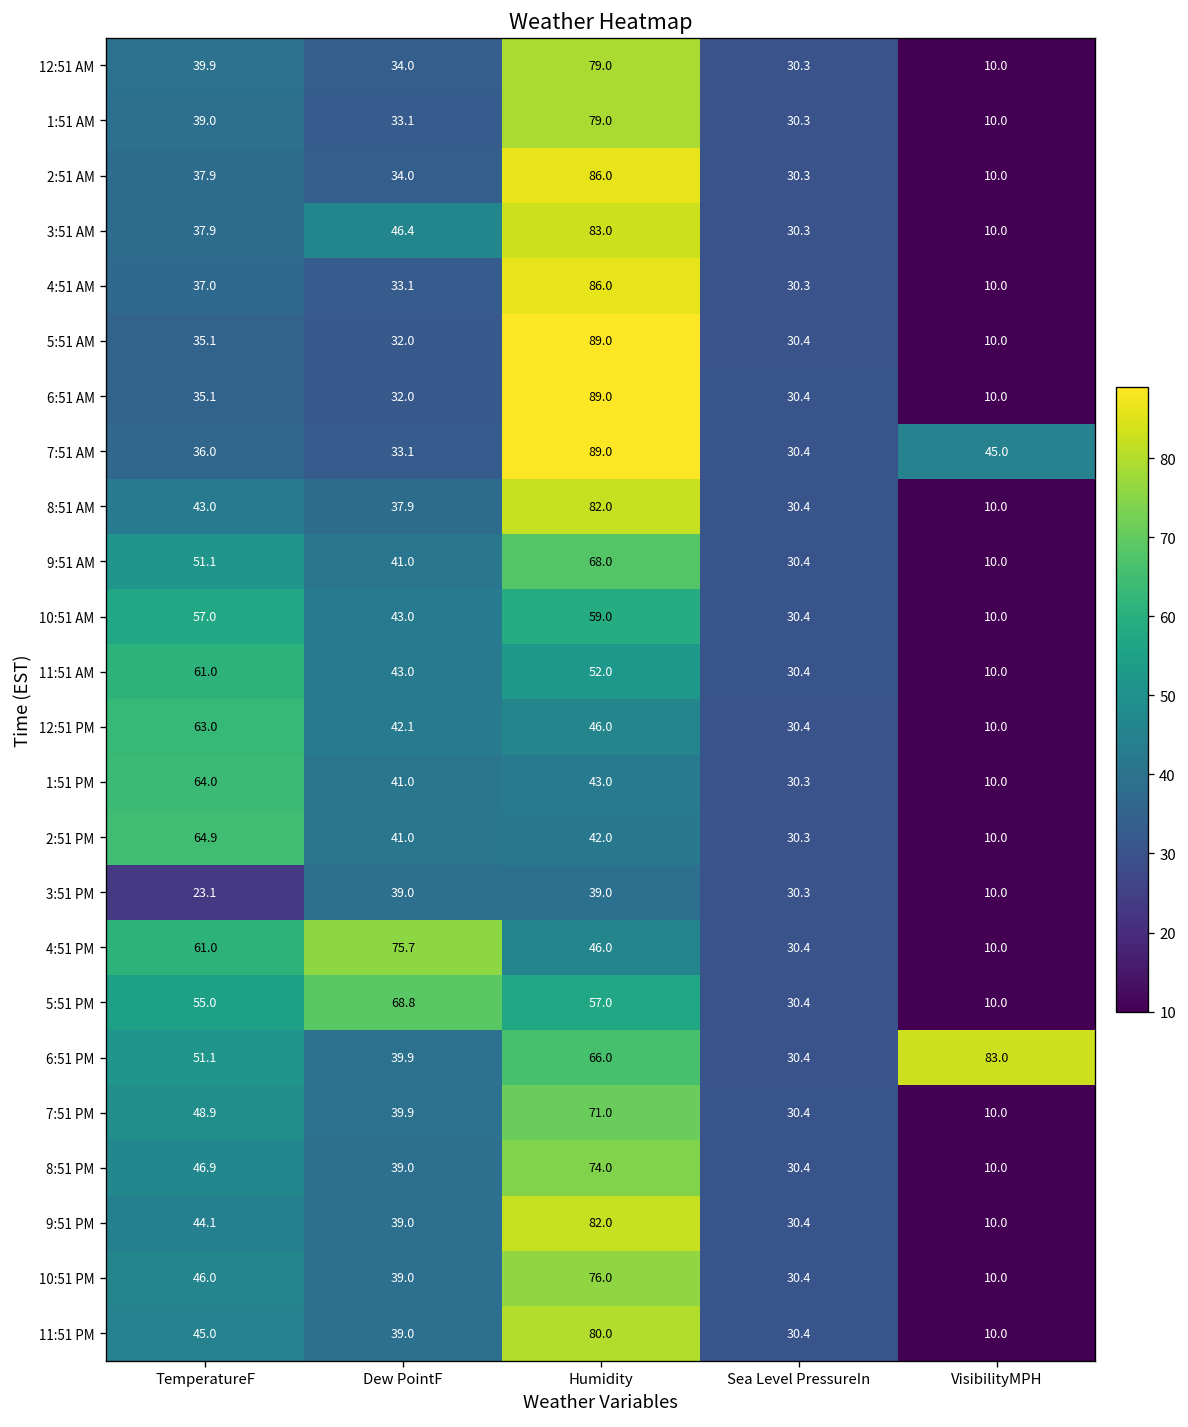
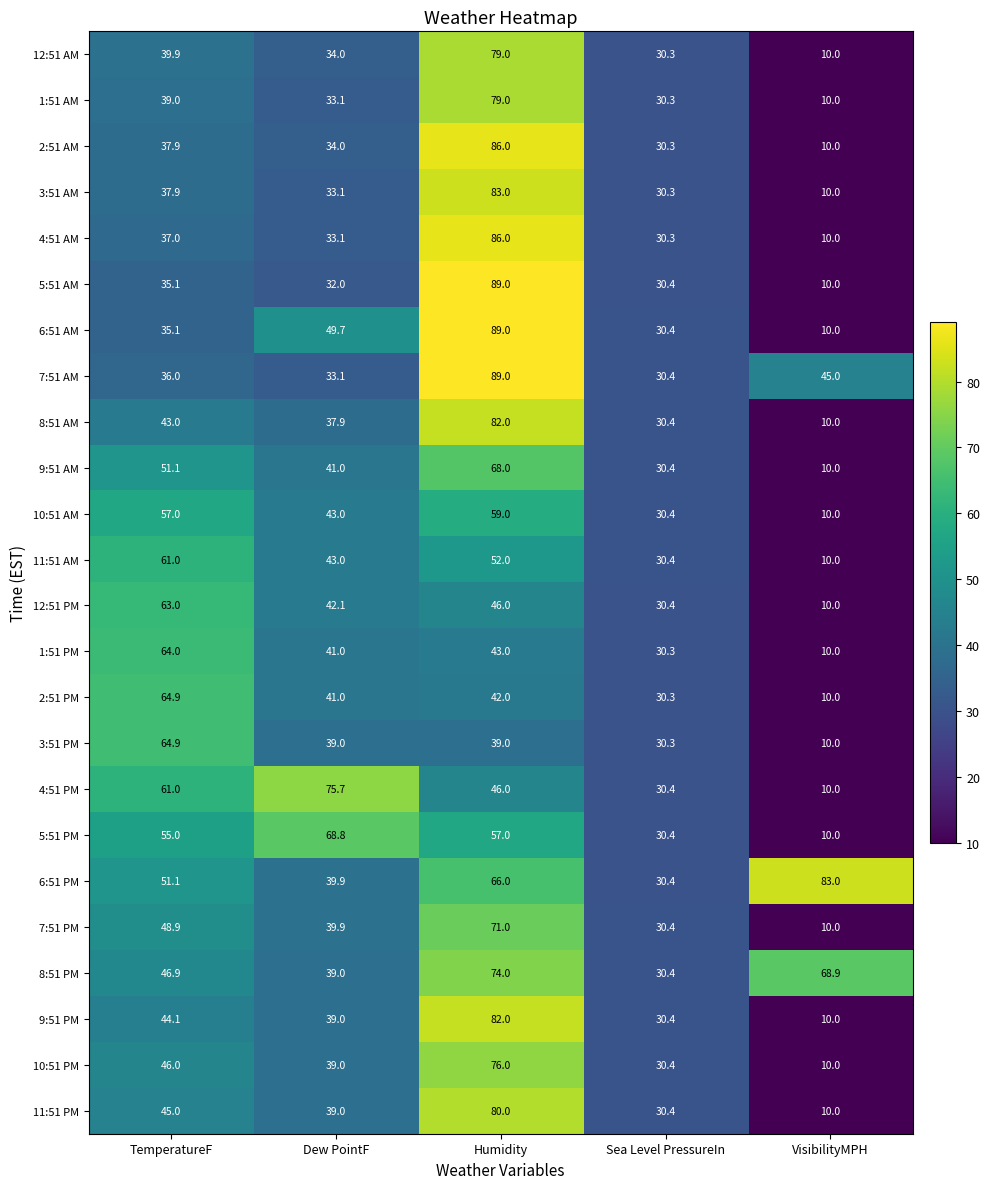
  {
    "12:51 AM": {
      "TemperatureF": 39.9,
      "Dew PointF": 34.0,
      "Humidity": 79.0,
      "Sea Level PressureIn": 30.3,
      "VisibilityMPH": 10.0
    },
    "1:51 AM": {
      "TemperatureF": 39.0,
      "Dew PointF": 33.1,
      "Humidity": 79.0,
      "Sea Level PressureIn": 30.3,
      "VisibilityMPH": 10.0
    },
    "2:51 AM": {
      "TemperatureF": 37.9,
      "Dew PointF": 34.0,
      "Humidity": 86.0,
      "Sea Level PressureIn": 30.3,
      "VisibilityMPH": 10.0
    },
    "3:51 AM": {
      "TemperatureF": 37.9,
-     "Dew PointF": 46.4,
+     "Dew PointF": 33.1,
      "Humidity": 83.0,
      "Sea Level PressureIn": 30.3,
      "VisibilityMPH": 10.0
    },
    "4:51 AM": {
      "TemperatureF": 37.0,
      "Dew PointF": 33.1,
      "Humidity": 86.0,
      "Sea Level PressureIn": 30.3,
      "VisibilityMPH": 10.0
    },
    "5:51 AM": {
      "TemperatureF": 35.1,
      "Dew PointF": 32.0,
      "Humidity": 89.0,
      "Sea Level PressureIn": 30.4,
      "VisibilityMPH": 10.0
    },
    "6:51 AM": {
      "TemperatureF": 35.1,
-     "Dew PointF": 32.0,
+     "Dew PointF": 49.7,
      "Humidity": 89.0,
      "Sea Level PressureIn": 30.4,
      "VisibilityMPH": 10.0
    },
    "7:51 AM": {
      "TemperatureF": 36.0,
      "Dew PointF": 33.1,
      "Humidity": 89.0,
      "Sea Level PressureIn": 30.4,
      "VisibilityMPH": 45.0
    },
    "8:51 AM": {
      "TemperatureF": 43.0,
      "Dew PointF": 37.9,
      "Humidity": 82.0,
      "Sea Level PressureIn": 30.4,
      "VisibilityMPH": 10.0
    },
    "9:51 AM": {
      "TemperatureF": 51.1,
      "Dew PointF": 41.0,
      "Humidity": 68.0,
      "Sea Level PressureIn": 30.4,
      "VisibilityMPH": 10.0
    },
    "10:51 AM": {
      "TemperatureF": 57.0,
      "Dew PointF": 43.0,
      "Humidity": 59.0,
      "Sea Level PressureIn": 30.4,
      "VisibilityMPH": 10.0
    },
    "11:51 AM": {
      "TemperatureF": 61.0,
      "Dew PointF": 43.0,
      "Humidity": 52.0,
      "Sea Level PressureIn": 30.4,
      "VisibilityMPH": 10.0
    },
    "12:51 PM": {
      "TemperatureF": 63.0,
      "Dew PointF": 42.1,
      "Humidity": 46.0,
      "Sea Level PressureIn": 30.4,
      "VisibilityMPH": 10.0
    },
    "1:51 PM": {
      "TemperatureF": 64.0,
      "Dew PointF": 41.0,
      "Humidity": 43.0,
      "Sea Level PressureIn": 30.3,
      "VisibilityMPH": 10.0
    },
    "2:51 PM": {
      "TemperatureF": 64.9,
      "Dew PointF": 41.0,
      "Humidity": 42.0,
      "Sea Level PressureIn": 30.3,
      "VisibilityMPH": 10.0
    },
    "3:51 PM": {
-     "TemperatureF": 23.1,
+     "TemperatureF": 64.9,
      "Dew PointF": 39.0,
      "Humidity": 39.0,
      "Sea Level PressureIn": 30.3,
      "VisibilityMPH": 10.0
    },
    "4:51 PM": {
      "TemperatureF": 61.0,
      "Dew PointF": 75.7,
      "Humidity": 46.0,
      "Sea Level PressureIn": 30.4,
      "VisibilityMPH": 10.0
    },
    "5:51 PM": {
      "TemperatureF": 55.0,
      "Dew PointF": 68.8,
      "Humidity": 57.0,
      "Sea Level PressureIn": 30.4,
      "VisibilityMPH": 10.0
    },
    "6:51 PM": {
      "TemperatureF": 51.1,
      "Dew PointF": 39.9,
      "Humidity": 66.0,
      "Sea Level PressureIn": 30.4,
      "VisibilityMPH": 83.0
    },
    "7:51 PM": {
      "TemperatureF": 48.9,
      "Dew PointF": 39.9,
      "Humidity": 71.0,
      "Sea Level PressureIn": 30.4,
      "VisibilityMPH": 10.0
    },
    "8:51 PM": {
      "TemperatureF": 46.9,
      "Dew PointF": 39.0,
      "Humidity": 74.0,
      "Sea Level PressureIn": 30.4,
-     "VisibilityMPH": 10.0
+     "VisibilityMPH": 68.9
    },
    "9:51 PM": {
      "TemperatureF": 44.1,
      "Dew PointF": 39.0,
      "Humidity": 82.0,
      "Sea Level PressureIn": 30.4,
      "VisibilityMPH": 10.0
    },
    "10:51 PM": {
      "TemperatureF": 46.0,
      "Dew PointF": 39.0,
      "Humidity": 76.0,
      "Sea Level PressureIn": 30.4,
      "VisibilityMPH": 10.0
    },
    "11:51 PM": {
      "TemperatureF": 45.0,
      "Dew PointF": 39.0,
      "Humidity": 80.0,
      "Sea Level PressureIn": 30.4,
      "VisibilityMPH": 10.0
    }
  }
